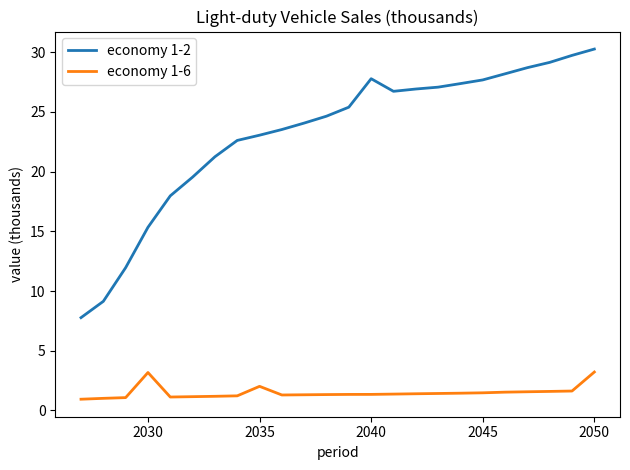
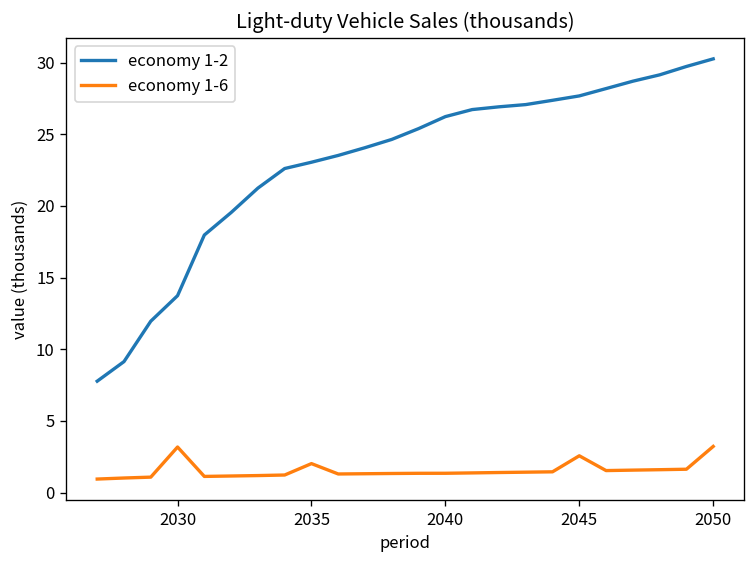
  {
    "economy 1-2": {
-     "2030": 15.3,
+     "2030": 13.7,
      "2035": 23.0,
-     "2040": 27.8,
+     "2040": 26.2,
      "2045": 27.7,
      "2050": 30.3
    },
    "economy 1-6": {
      "2030": 3.2,
      "2035": 2.0,
      "2040": 1.3,
-     "2045": 1.5,
+     "2045": 2.6,
      "2050": 3.2
    }
  }
